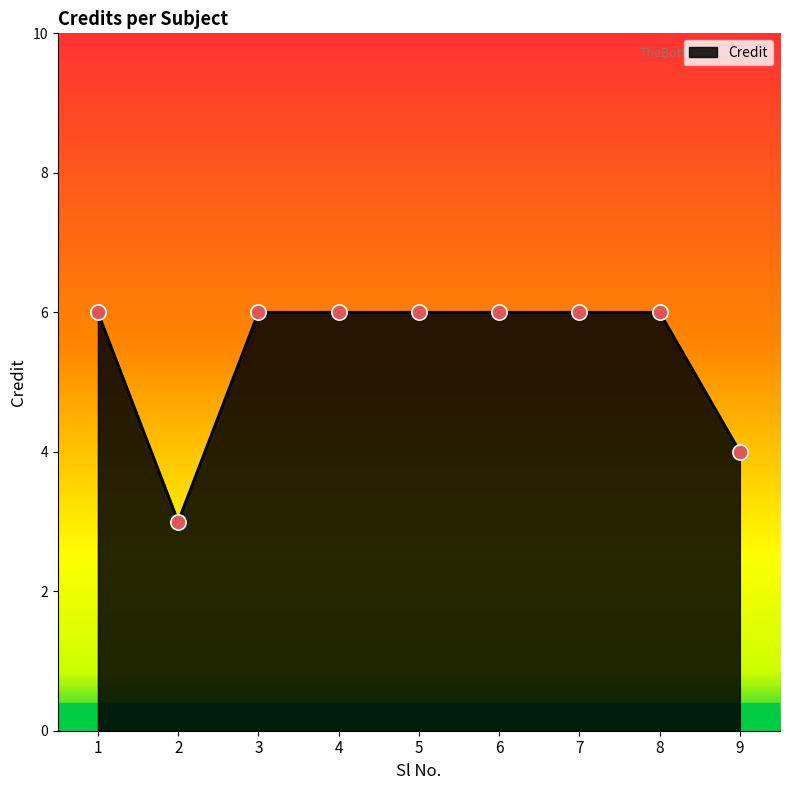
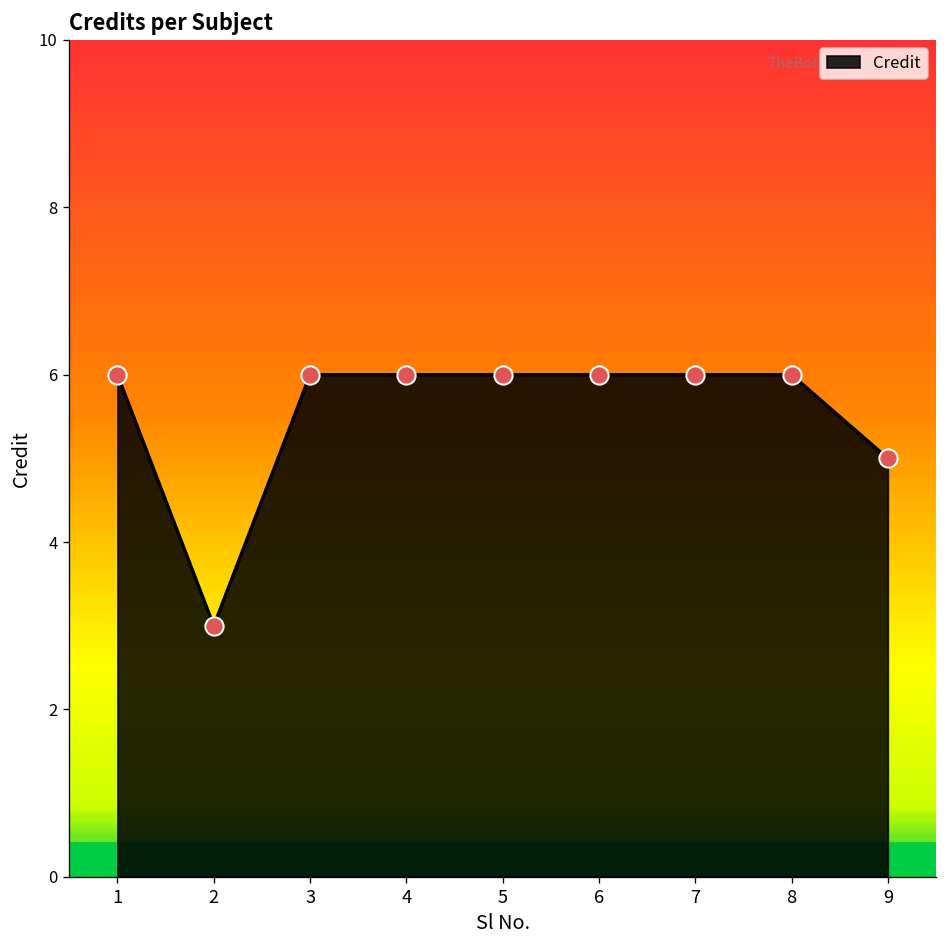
  {
    "1": 6,
    "2": 3,
    "3": 6,
    "4": 6,
    "5": 6,
    "6": 6,
    "7": 6,
    "8": 6,
-   "9": 4
+   "9": 5
  }
